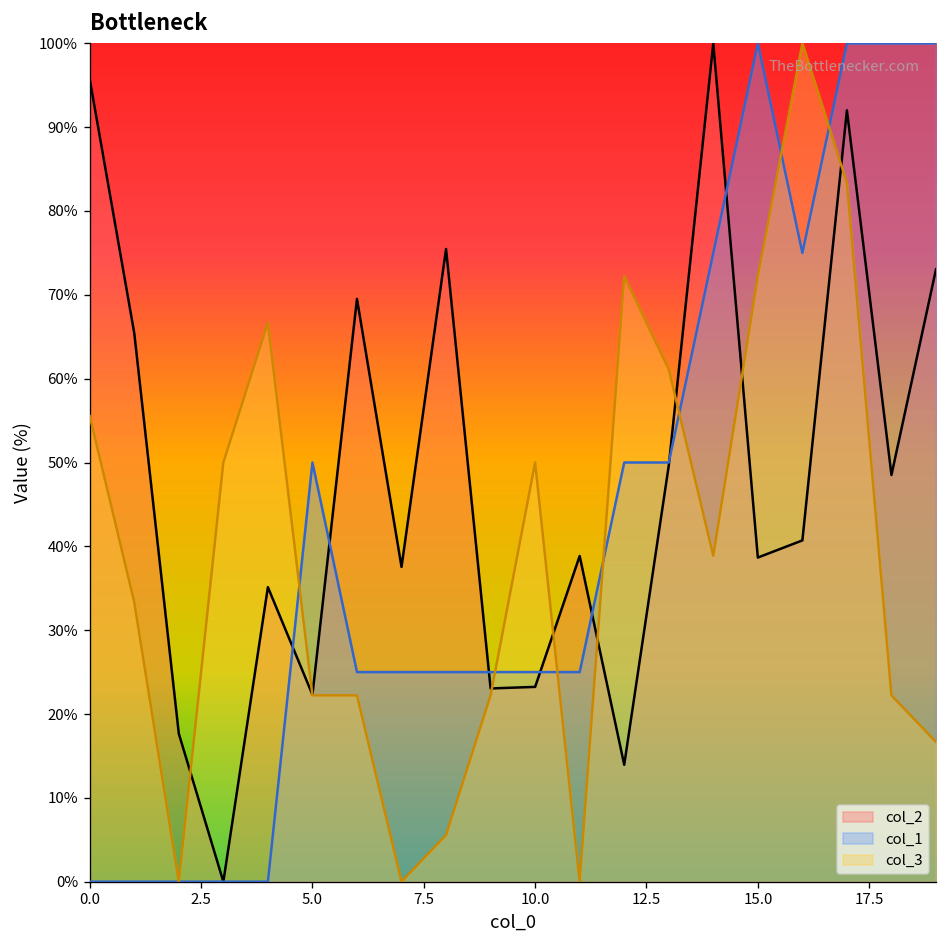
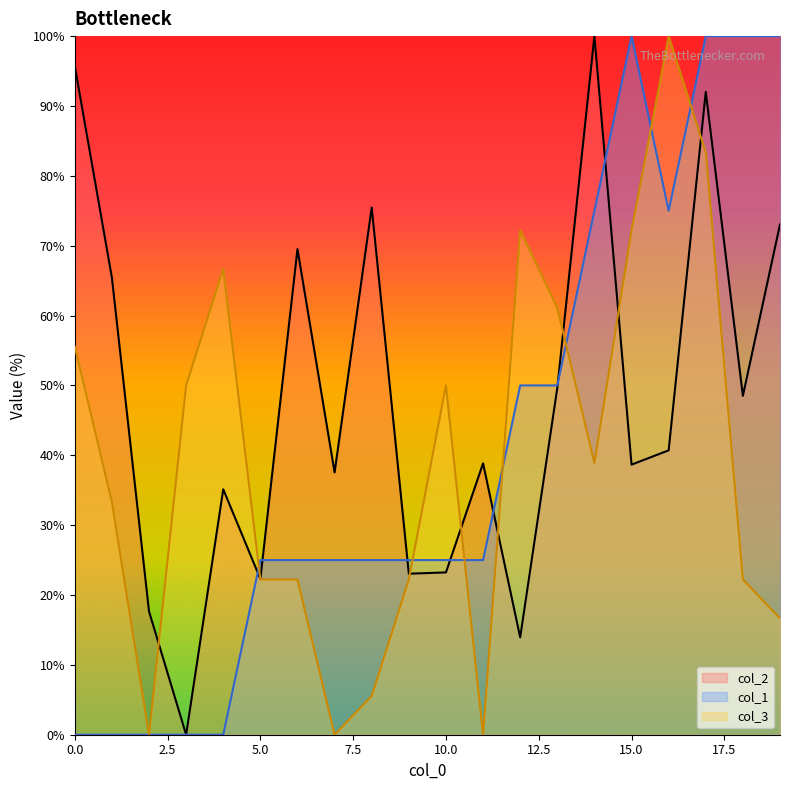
  {
    "col_1": {
      "0.0": "0%",
-     "5.0": "50%",
+     "5.0": "25%",
      "10.0": "25%",
      "15.0": "100%"
    }
  }
